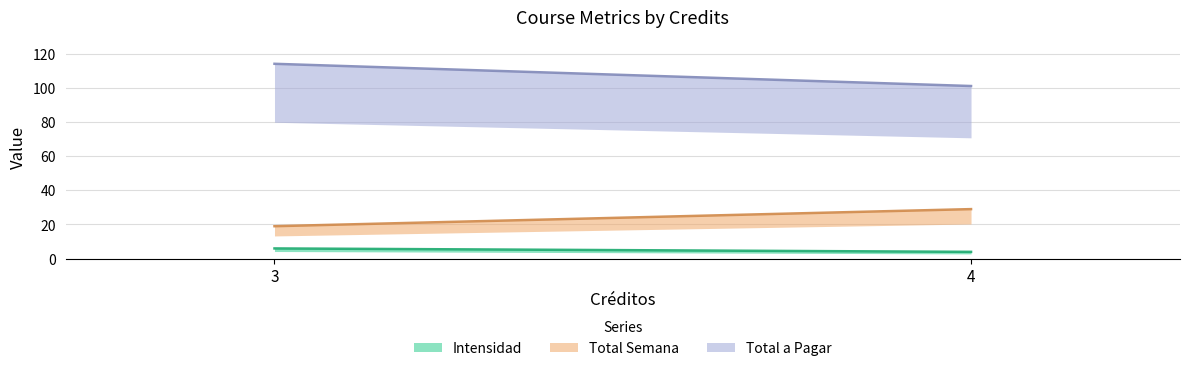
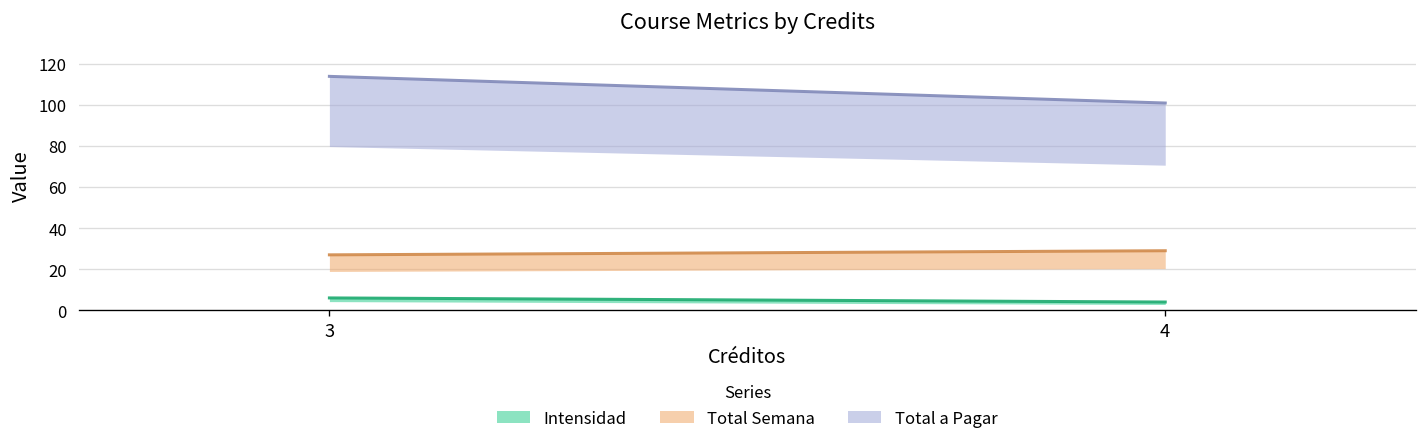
  {
    "Intensidad": {
      "3": 6,
      "4": 4
    },
    "Total Semana": {
-     "3": 19,
+     "3": 27,
      "4": 29
    },
    "Total a Pagar": {
      "3": 114,
      "4": 101
    }
  }
